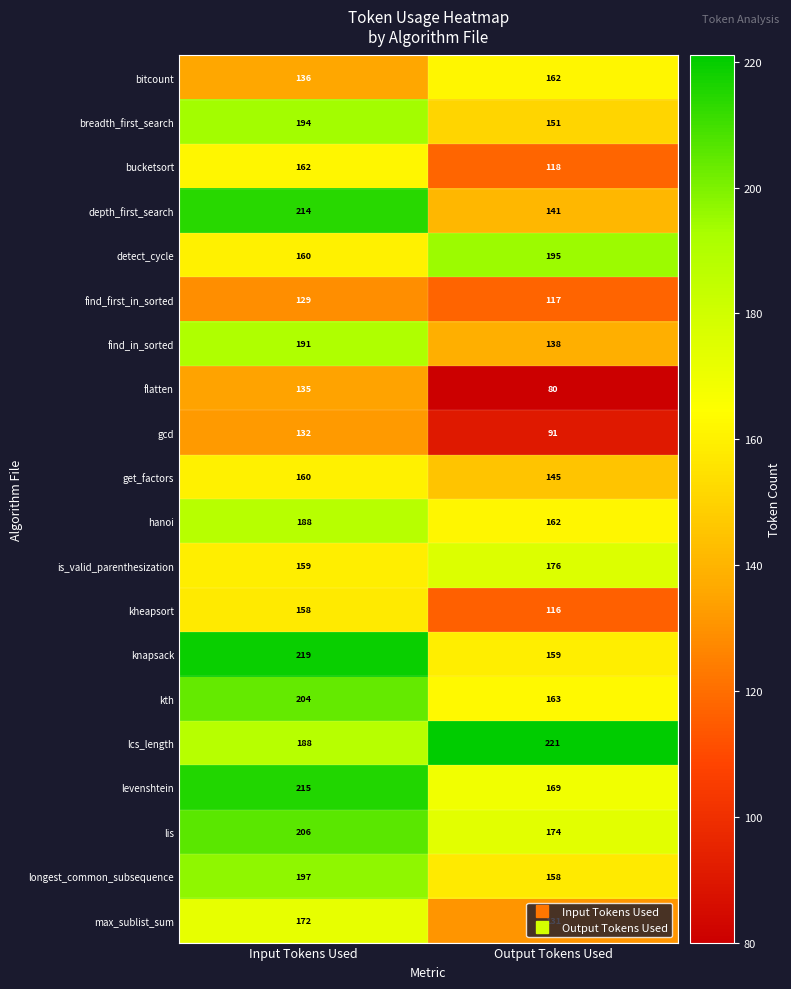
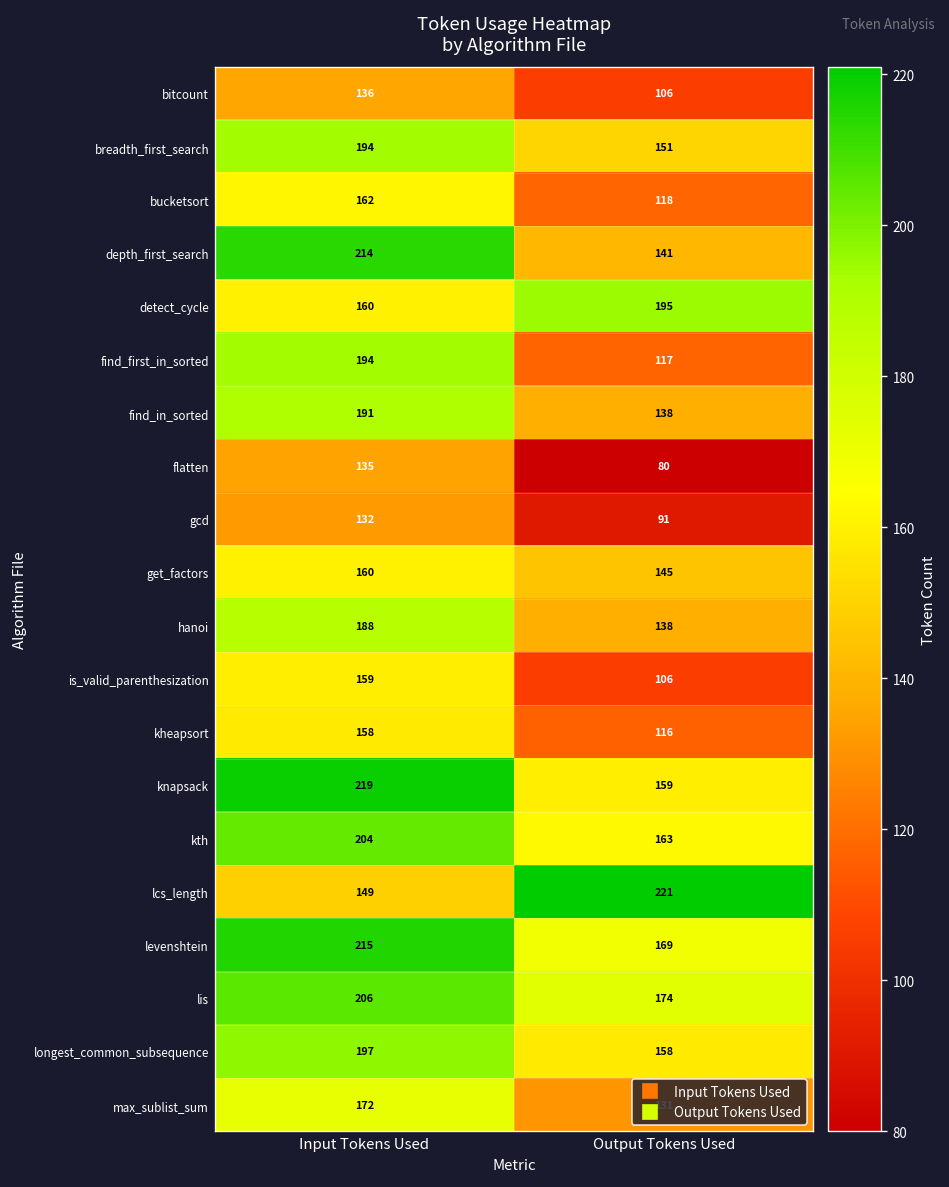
  {
    "bitcount": {
      "Input Tokens Used": 136,
-     "Output Tokens Used": 162
+     "Output Tokens Used": 106
    },
    "breadth_first_search": {
      "Input Tokens Used": 194,
      "Output Tokens Used": 151
    },
    "bucketsort": {
      "Input Tokens Used": 162,
      "Output Tokens Used": 118
    },
    "depth_first_search": {
      "Input Tokens Used": 214,
      "Output Tokens Used": 141
    },
    "detect_cycle": {
      "Input Tokens Used": 160,
      "Output Tokens Used": 195
    },
    "find_first_in_sorted": {
-     "Input Tokens Used": 129,
+     "Input Tokens Used": 194,
      "Output Tokens Used": 117
    },
    "find_in_sorted": {
      "Input Tokens Used": 191,
      "Output Tokens Used": 138
    },
    "flatten": {
      "Input Tokens Used": 135,
      "Output Tokens Used": 80
    },
    "gcd": {
      "Input Tokens Used": 132,
      "Output Tokens Used": 91
    },
    "get_factors": {
      "Input Tokens Used": 160,
      "Output Tokens Used": 145
    },
    "hanoi": {
      "Input Tokens Used": 188,
-     "Output Tokens Used": 162
+     "Output Tokens Used": 138
    },
    "is_valid_parenthesization": {
      "Input Tokens Used": 159,
-     "Output Tokens Used": 176
+     "Output Tokens Used": 106
    },
    "kheapsort": {
      "Input Tokens Used": 158,
      "Output Tokens Used": 116
    },
    "knapsack": {
      "Input Tokens Used": 219,
      "Output Tokens Used": 159
    },
    "kth": {
      "Input Tokens Used": 204,
      "Output Tokens Used": 163
    },
    "lcs_length": {
-     "Input Tokens Used": 188,
+     "Input Tokens Used": 149,
      "Output Tokens Used": 221
    },
    "levenshtein": {
      "Input Tokens Used": 215,
      "Output Tokens Used": 169
    },
    "lis": {
      "Input Tokens Used": 206,
      "Output Tokens Used": 174
    },
    "longest_common_subsequence": {
      "Input Tokens Used": 197,
      "Output Tokens Used": 158
    },
    "max_sublist_sum": {
      "Input Tokens Used": 172
    }
  }
